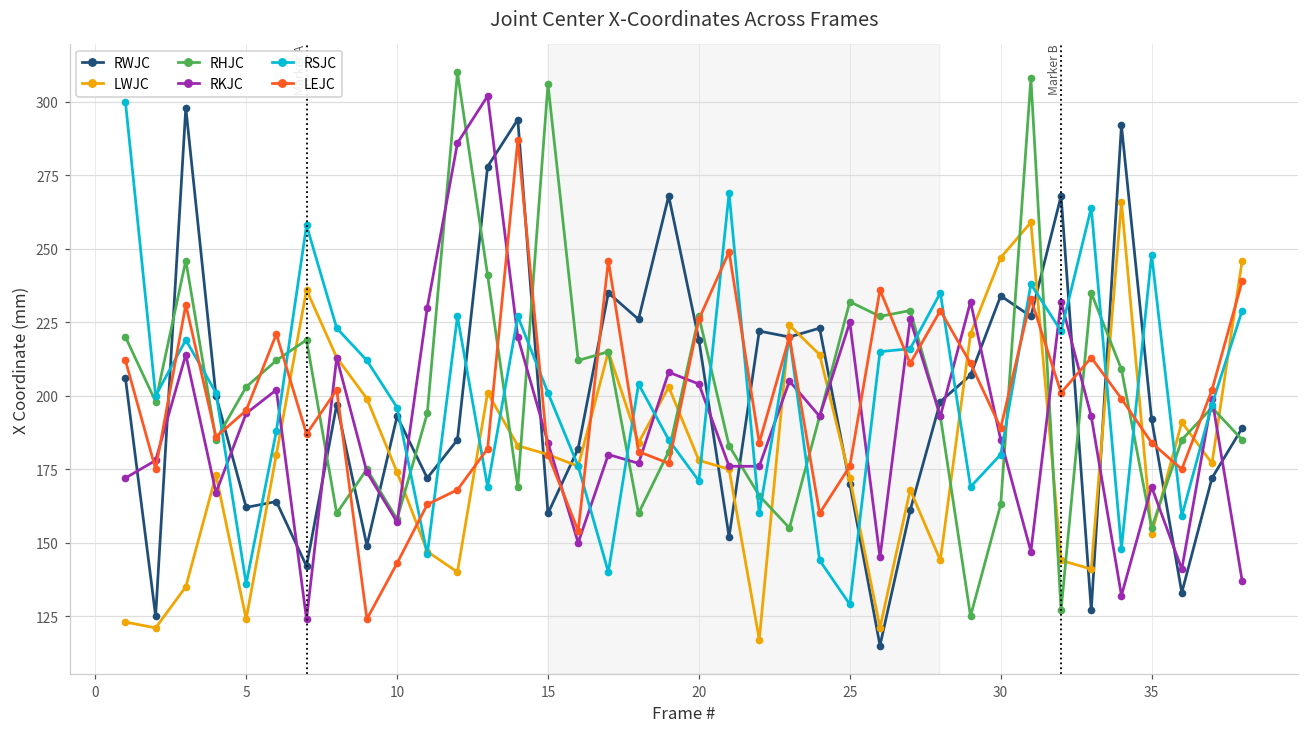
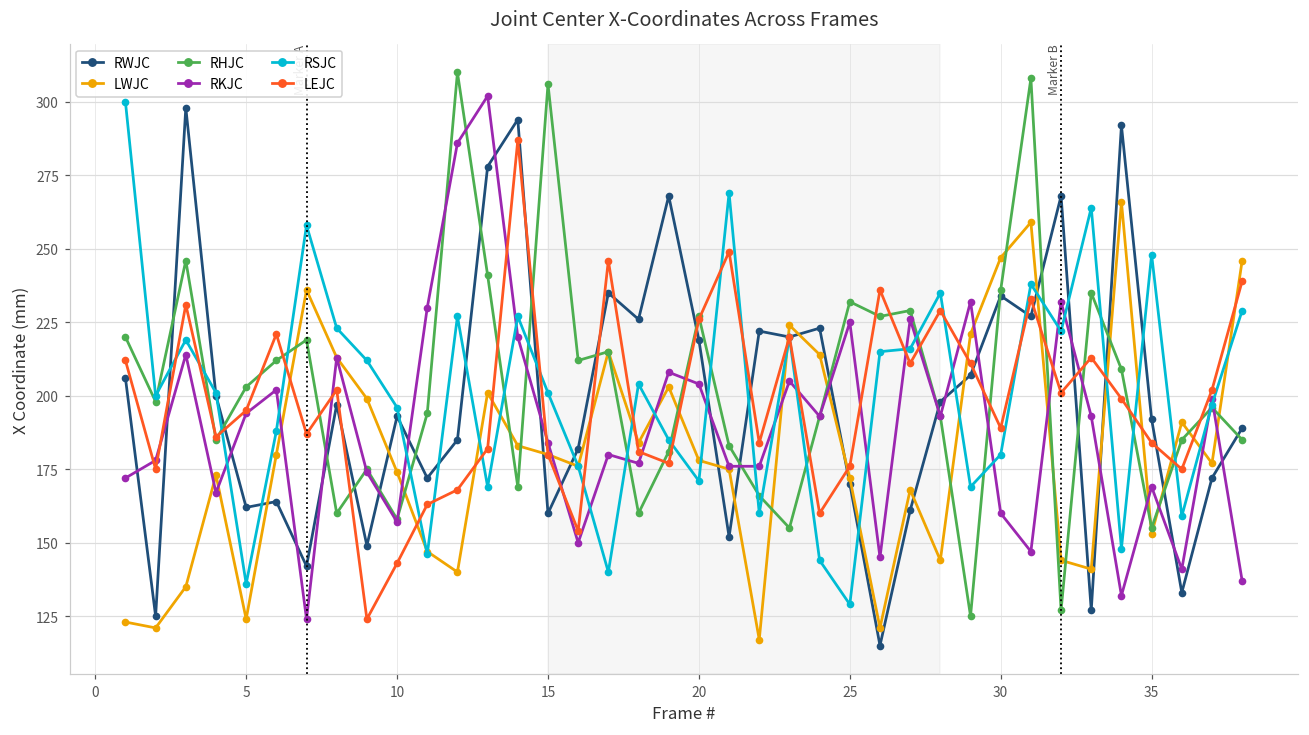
  {
    "RWJC": {
      "5": 162,
      "10": 193,
      "15": 160,
      "20": 219,
      "25": 170,
      "30": 234,
      "35": 192
    },
    "LWJC": {
      "5": 124,
      "10": 174,
      "20": 178,
      "25": 172,
      "30": 247,
      "35": 153
    },
    "RHJC": {
      "5": 203,
      "10": 158,
      "15": 306,
      "20": 227,
      "25": 232,
-     "30": 163,
+     "30": 236,
      "35": 155
    },
    "RKJC": {
      "5": 194,
      "10": 157,
      "15": 184,
      "20": 204,
      "25": 225,
-     "30": 185,
+     "30": 160,
      "35": 169
    },
    "RSJC": {
      "5": 136,
      "10": 196,
      "15": 201,
      "20": 171,
      "25": 129,
      "30": 180,
      "35": 248
    },
    "LEJC": {
      "5": 195,
      "10": 143,
      "20": 226,
      "25": 176,
      "30": 189,
      "35": 184
    }
  }
